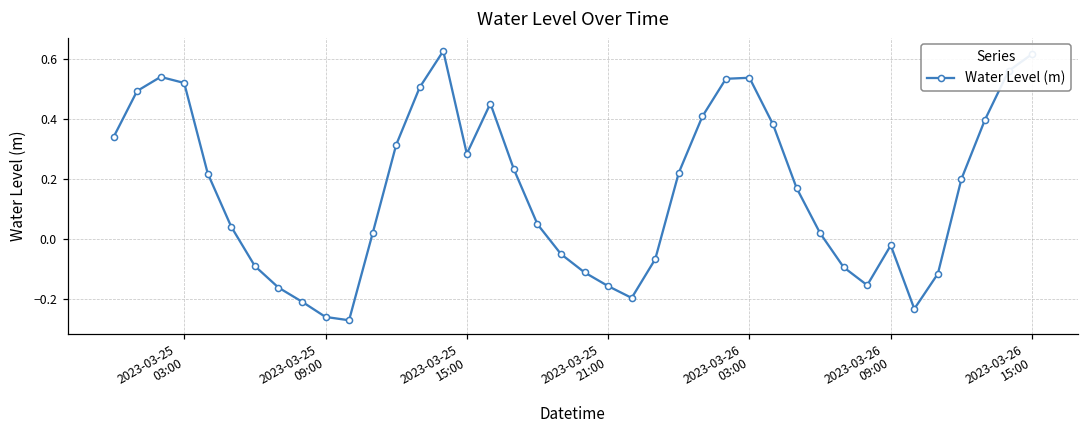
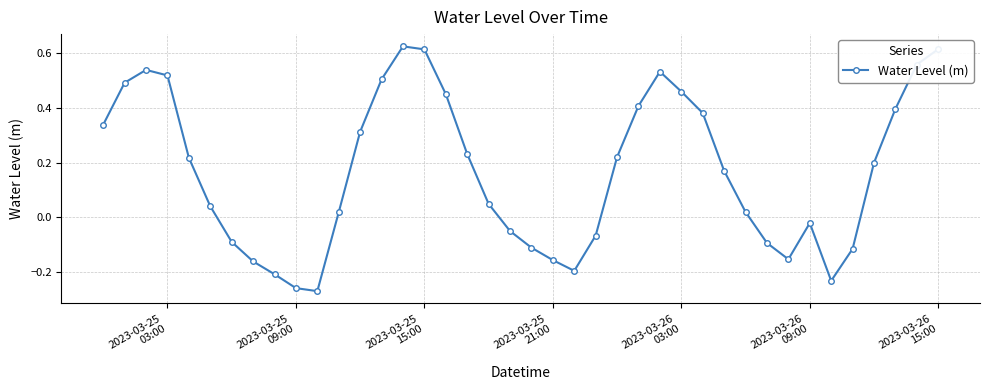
  {
    "2023-03-25 03:00": 0.52,
    "2023-03-25 09:00": -0.26,
-   "2023-03-25 15:00": 0.28,
+   "2023-03-25 15:00": 0.61,
    "2023-03-25 21:00": -0.16,
-   "2023-03-26 03:00": 0.54,
+   "2023-03-26 03:00": 0.46,
    "2023-03-26 09:00": -0.02
  }
